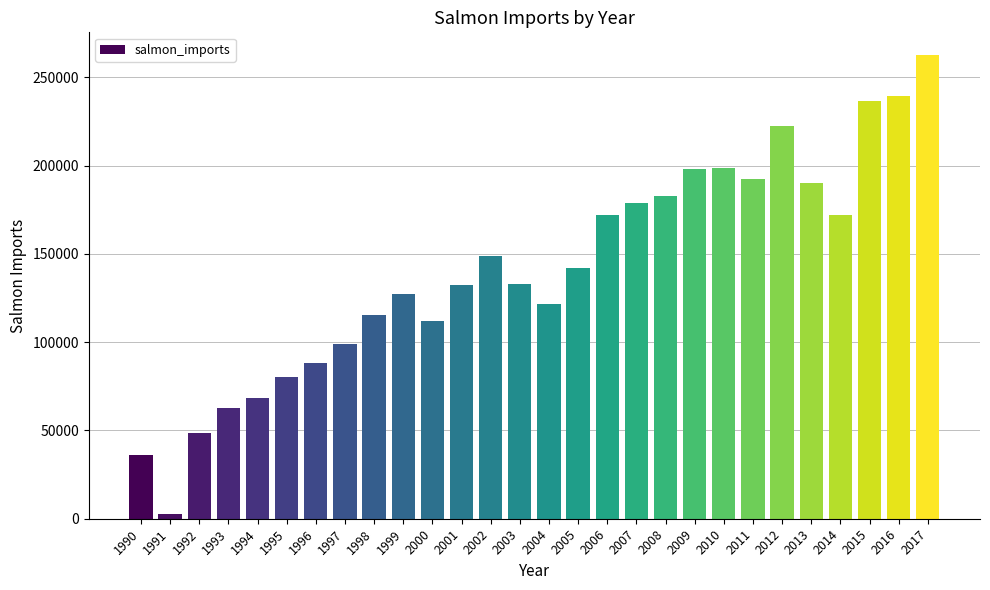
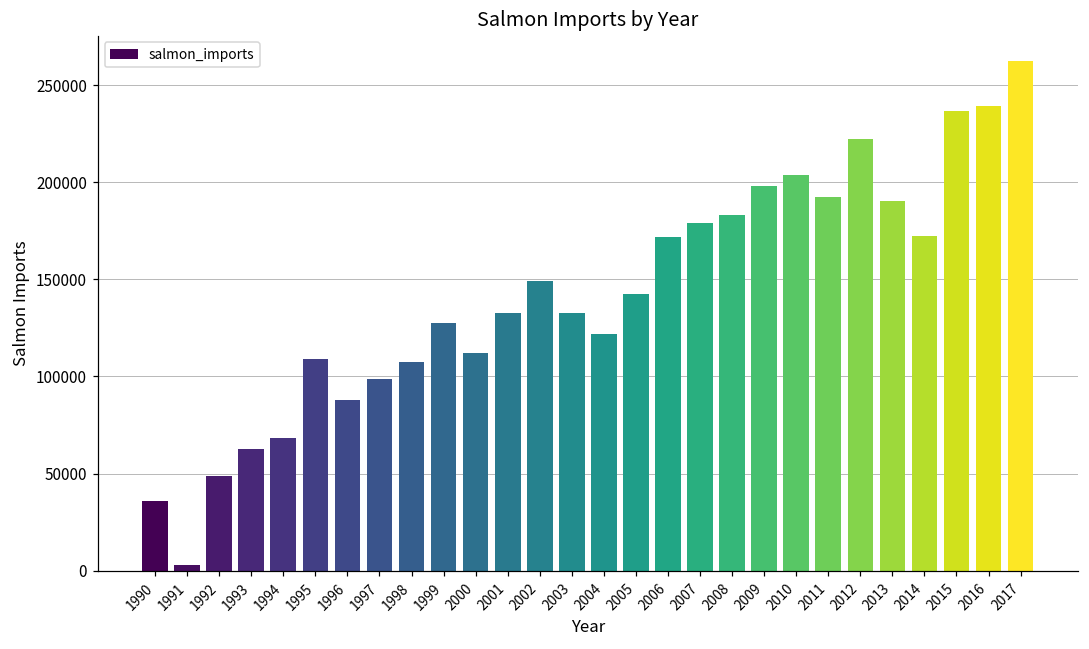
  {
    "1990": 36000,
    "1991": 3000,
    "1992": 49000,
    "1993": 63000,
    "1994": 68000,
-   "1995": 80000,
+   "1995": 109000,
    "1996": 88000,
    "1997": 99000,
-   "1998": 115000,
+   "1998": 107000,
    "1999": 127000,
    "2000": 112000,
    "2001": 133000,
    "2002": 149000,
    "2003": 133000,
    "2004": 122000,
    "2005": 142000,
    "2006": 172000,
    "2007": 179000,
    "2008": 183000,
    "2009": 198000,
-   "2010": 199000,
+   "2010": 204000,
    "2011": 192000,
    "2012": 222000,
    "2013": 190000,
    "2014": 172000,
    "2015": 237000,
    "2016": 239000,
    "2017": 262000
  }
